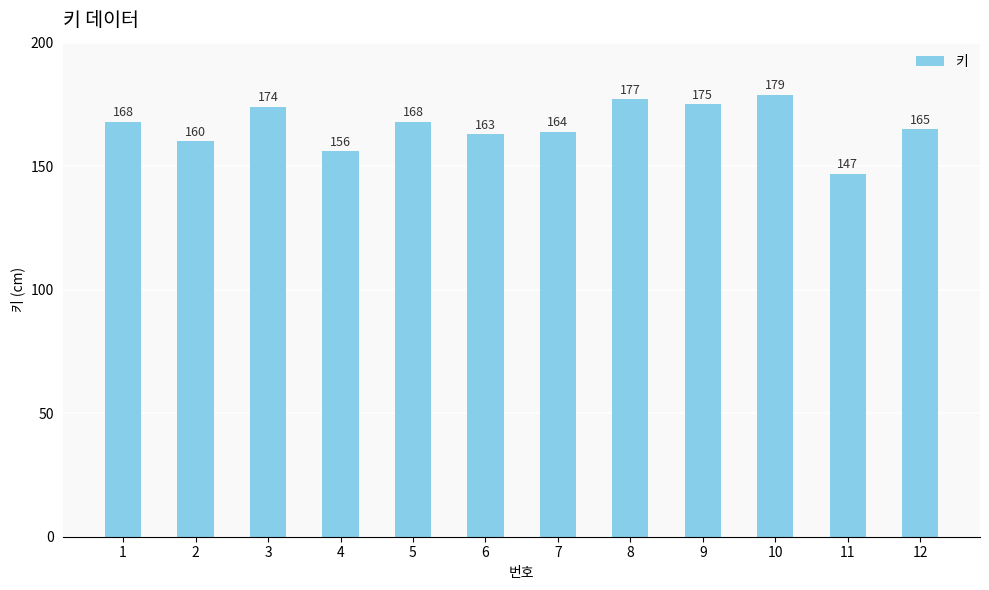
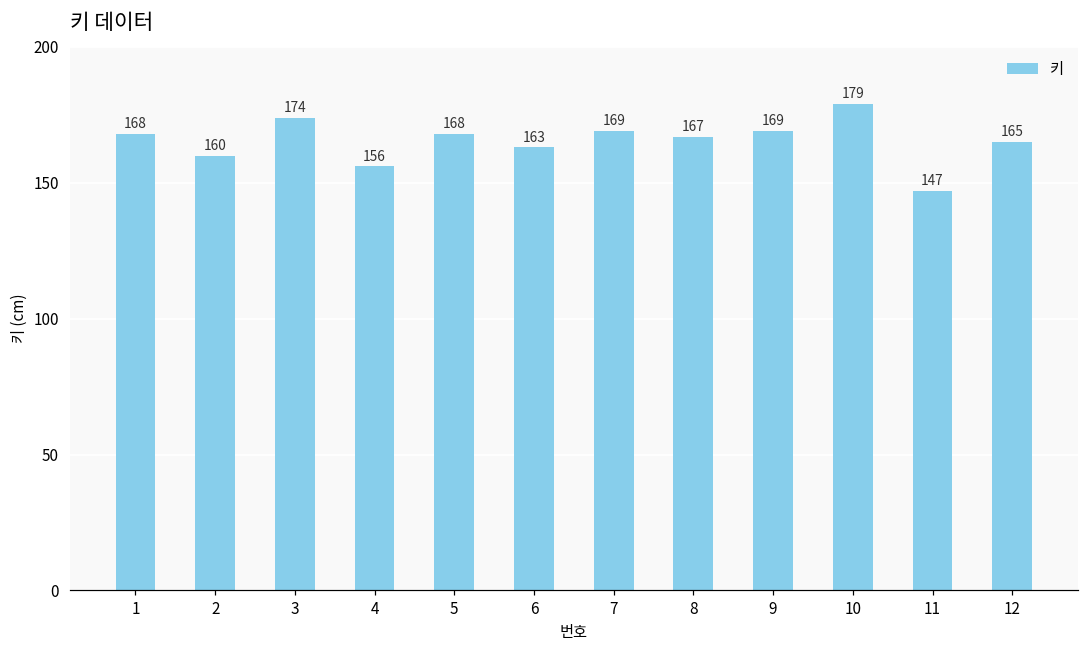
  {
    "1": 168,
    "2": 160,
    "3": 174,
    "4": 156,
    "5": 168,
    "6": 163,
-   "7": 164,
-   "8": 177,
-   "9": 175,
+   "7": 169,
+   "8": 167,
+   "9": 169,
    "10": 179,
    "11": 147,
    "12": 165
  }
